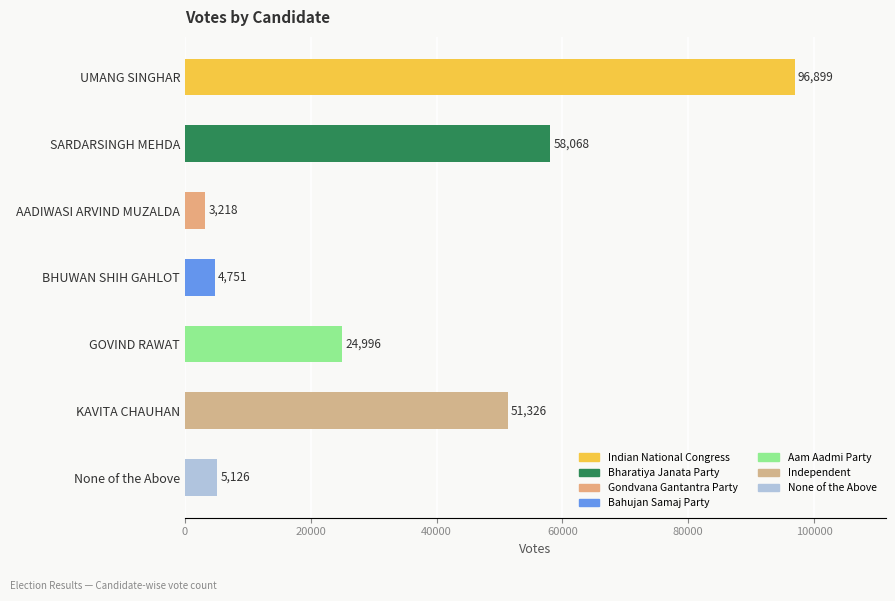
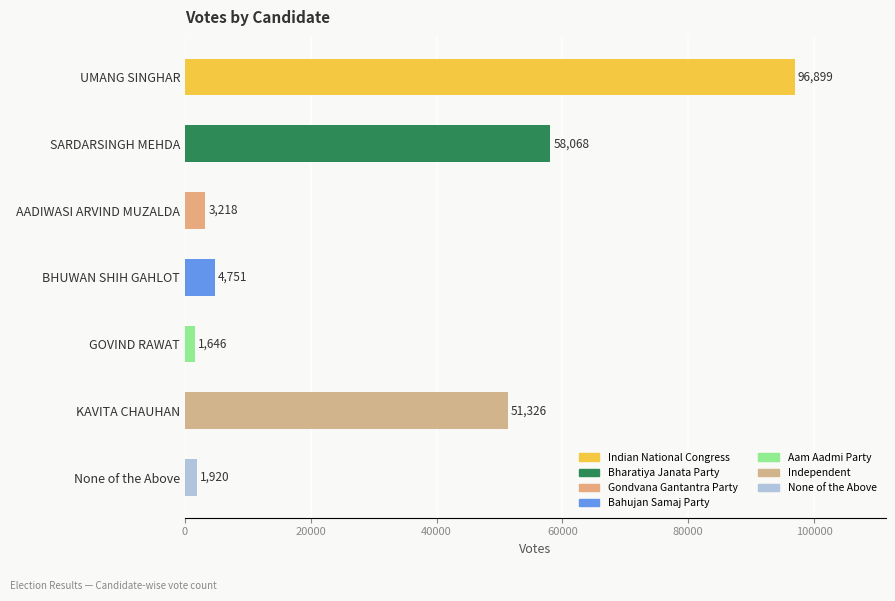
  {
    "UMANG SINGHAR": "96,899",
    "SARDARSINGH MEHDA": "58,068",
    "AADIWASI ARVIND MUZALDA": "3,218",
    "BHUWAN SHIH GAHLOT": "4,751",
-   "GOVIND RAWAT": "24,996",
+   "GOVIND RAWAT": "1,646",
    "KAVITA CHAUHAN": "51,326",
-   "None of the Above": "5,126"
+   "None of the Above": "1,920"
  }
